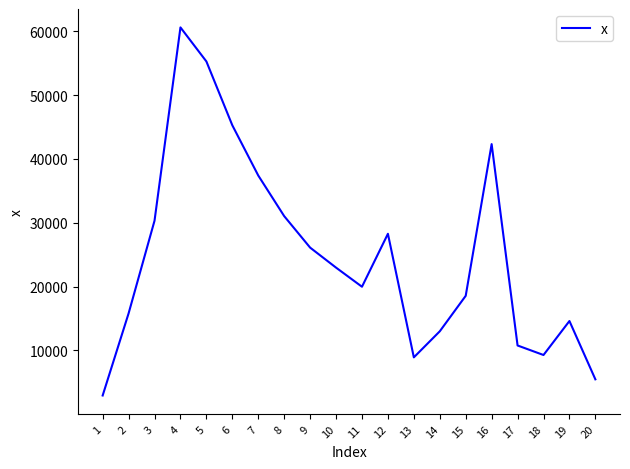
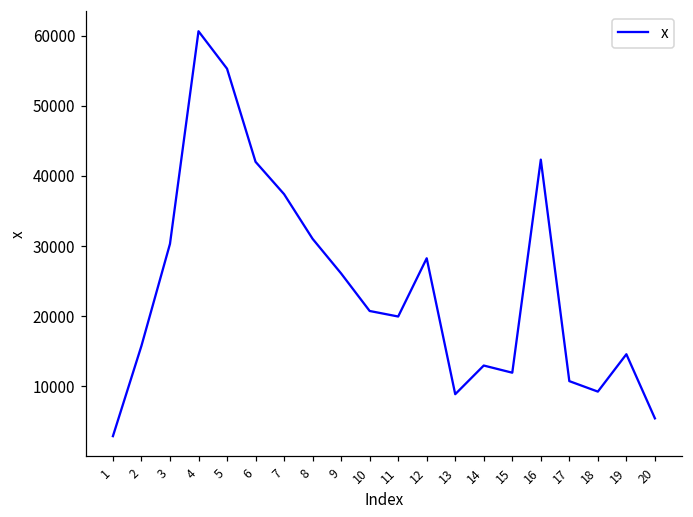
  {
    "1": 3000,
    "2": 16000,
    "3": 30000,
    "4": 61000,
    "5": 55000,
-   "6": 45000,
+   "6": 42000,
    "7": 37000,
    "8": 31000,
    "9": 26000,
-   "10": 23000,
+   "10": 21000,
    "11": 20000,
    "12": 28000,
    "13": 9000,
    "14": 13000,
-   "15": 19000,
+   "15": 12000,
    "16": 42000,
    "17": 11000,
    "18": 9000,
    "19": 15000,
    "20": 5000
  }
